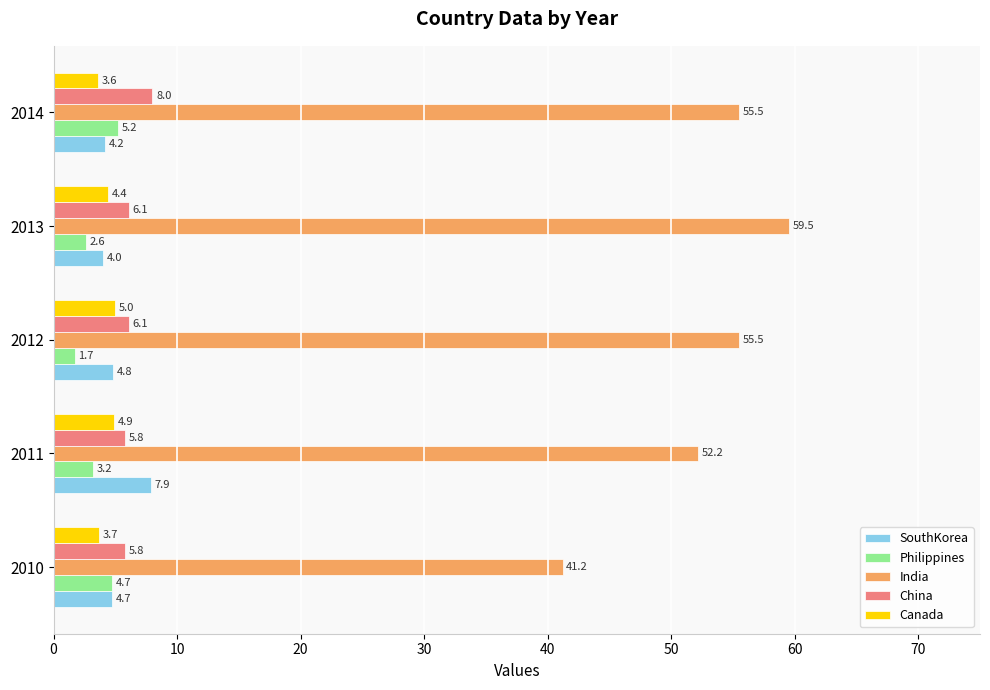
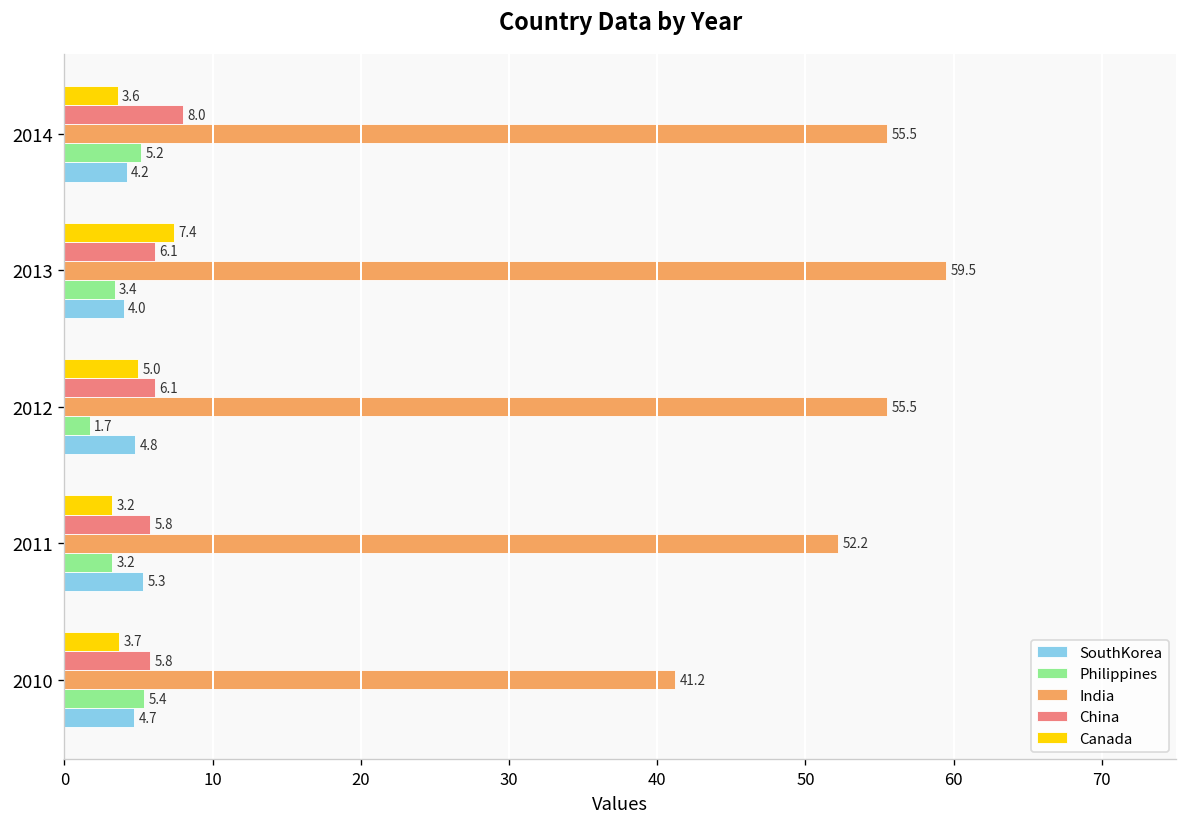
  {
    "SouthKorea": {
      "2014": 4.2,
      "2013": 4.0,
      "2012": 4.8,
-     "2011": 7.9,
+     "2011": 5.3,
      "2010": 4.7
    },
    "Philippines": {
      "2014": 5.2,
-     "2013": 2.6,
+     "2013": 3.4,
      "2012": 1.7,
      "2011": 3.2,
-     "2010": 4.7
+     "2010": 5.4
    },
    "Canada": {
      "2014": 3.6,
-     "2013": 4.4,
+     "2013": 7.4,
      "2012": 5.0,
-     "2011": 4.9,
+     "2011": 3.2,
      "2010": 3.7
    }
  }
